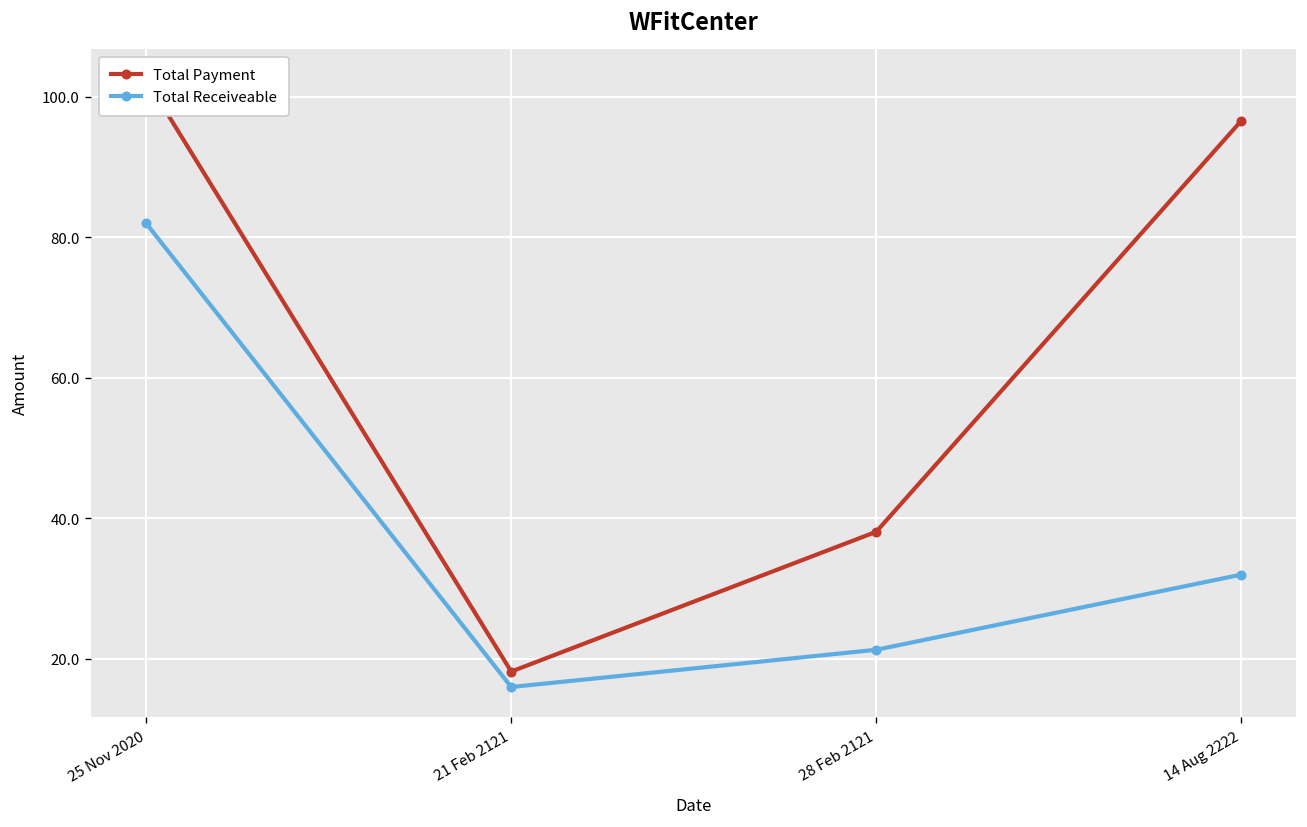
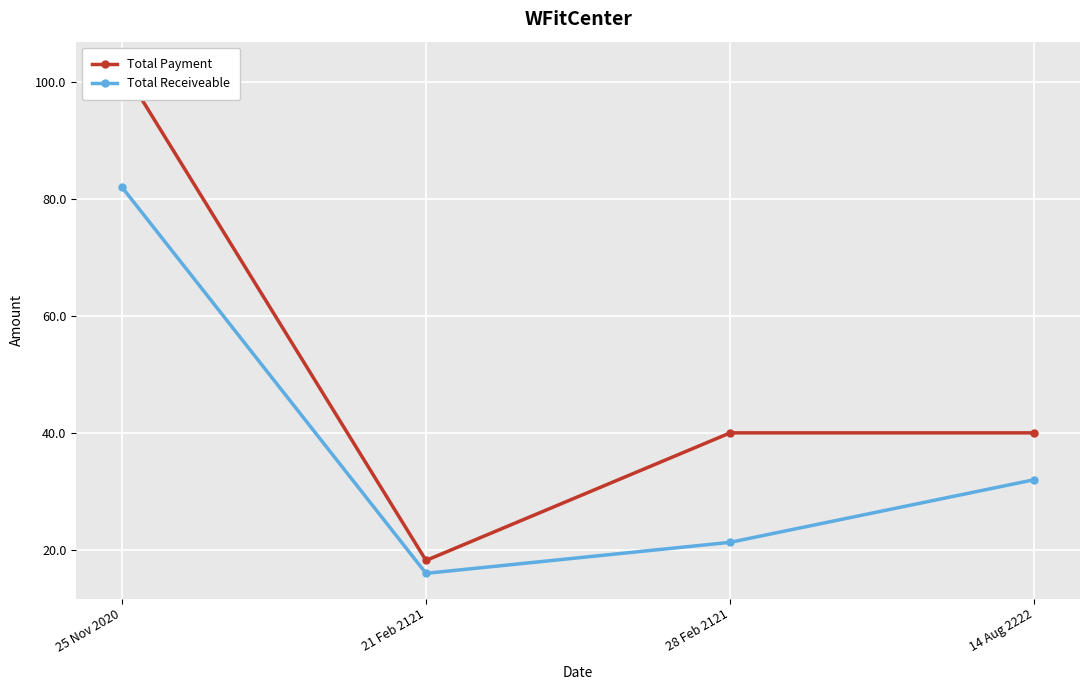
  {
    "Total Payment": {
      "21 Feb 2121": 18,
-     "28 Feb 2121": 38,
-     "14 Aug 2222": 97
+     "28 Feb 2121": 40,
+     "14 Aug 2222": 40
    },
    "Total Receiveable": {
      "25 Nov 2020": 82,
      "21 Feb 2121": 16,
      "28 Feb 2121": 21,
      "14 Aug 2222": 32
    }
  }
